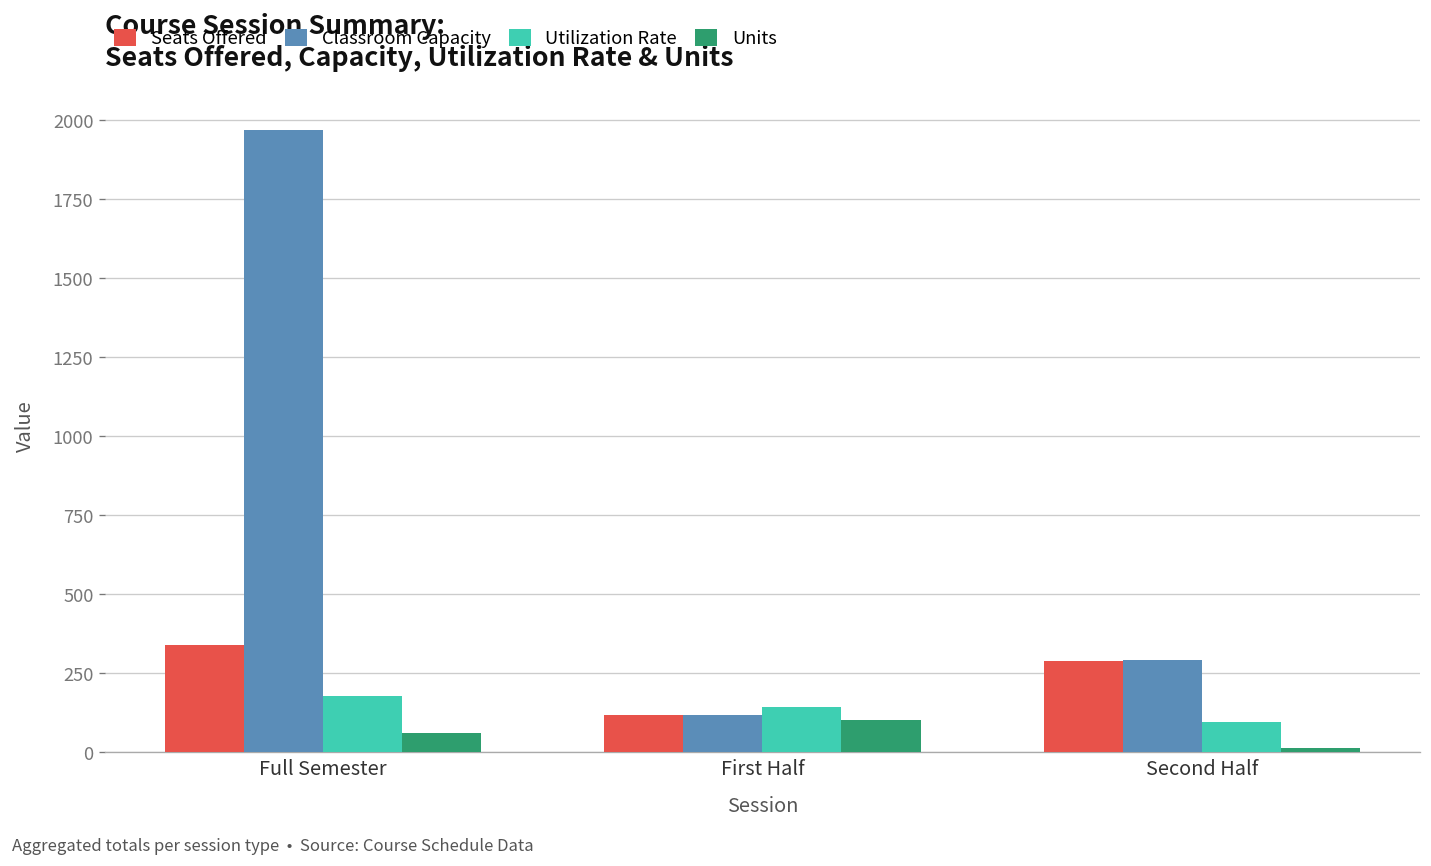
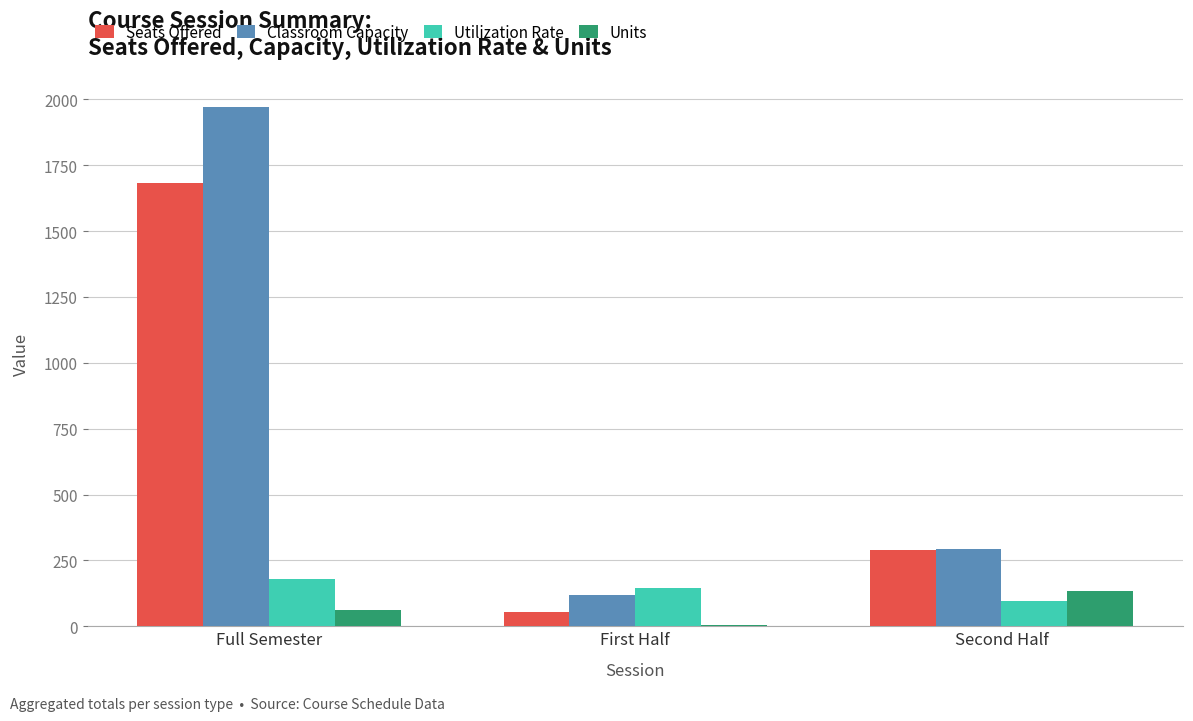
  {
    "Seats Offered": {
-     "Full Semester": 340,
-     "First Half": 120,
+     "Full Semester": 1680,
+     "First Half": 50,
      "Second Half": 290
    },
    "Classroom Capacity": {
      "Full Semester": 1970,
      "First Half": 120,
      "Second Half": 290
    },
    "Utilization Rate": {
      "Full Semester": 180,
      "First Half": 140,
      "Second Half": 100
    },
    "Units": {
      "Full Semester": 60,
-     "First Half": 100,
-     "Second Half": 10
+     "First Half": 10,
+     "Second Half": 140
    }
  }
